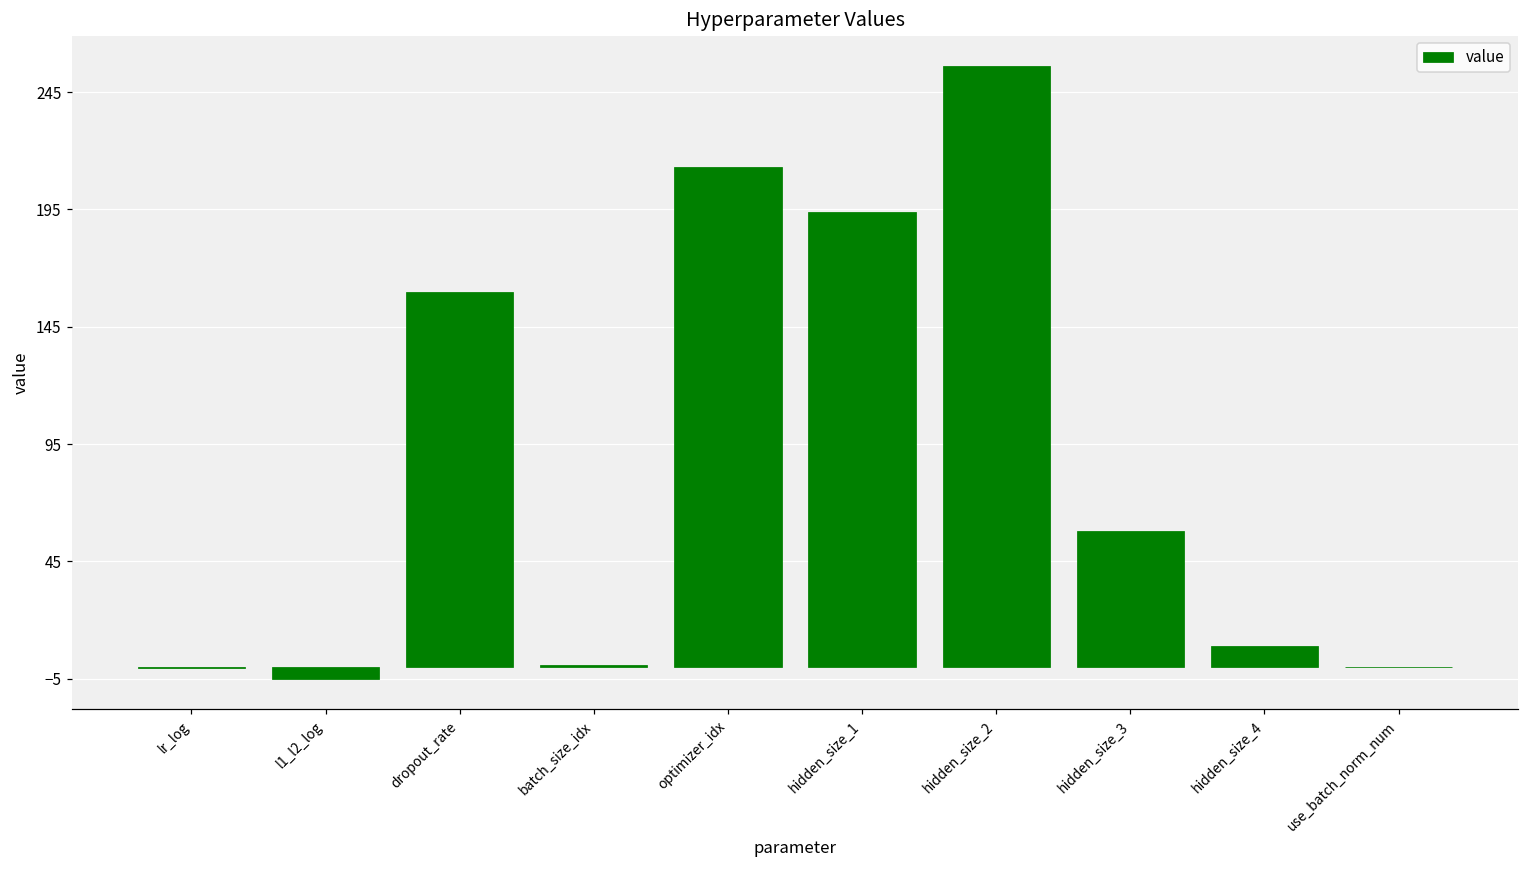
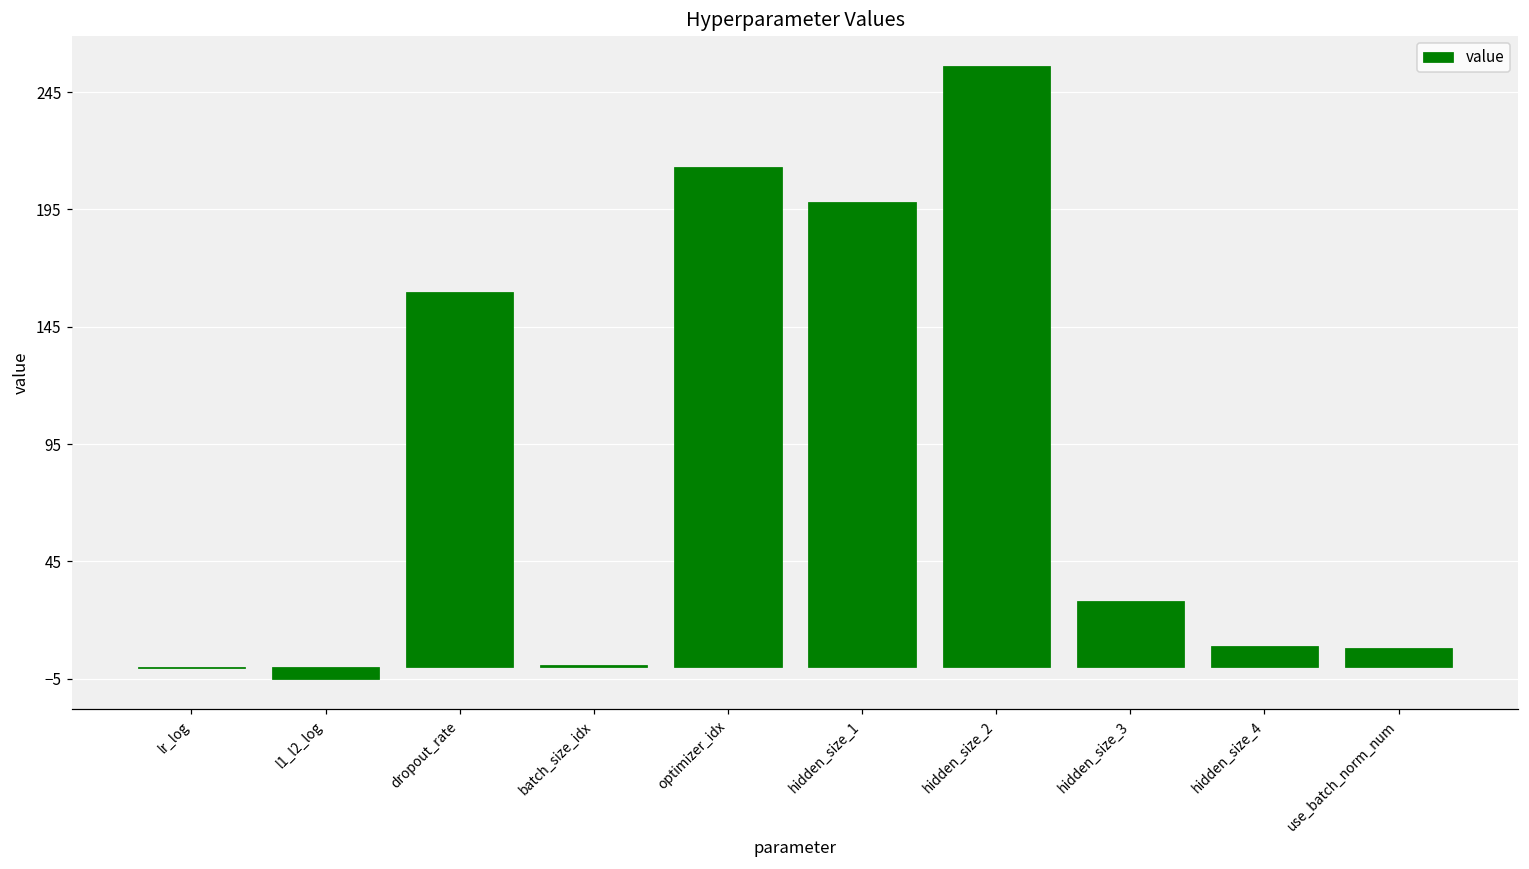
  {
    "l1_l2_log": -5,
    "dropout_rate": 160,
    "optimizer_idx": 213,
-   "hidden_size_1": 194,
+   "hidden_size_1": 198,
    "hidden_size_2": 256,
-   "hidden_size_3": 58,
+   "hidden_size_3": 28,
    "hidden_size_4": 9,
-   "use_batch_norm_num": 0
+   "use_batch_norm_num": 8
  }
